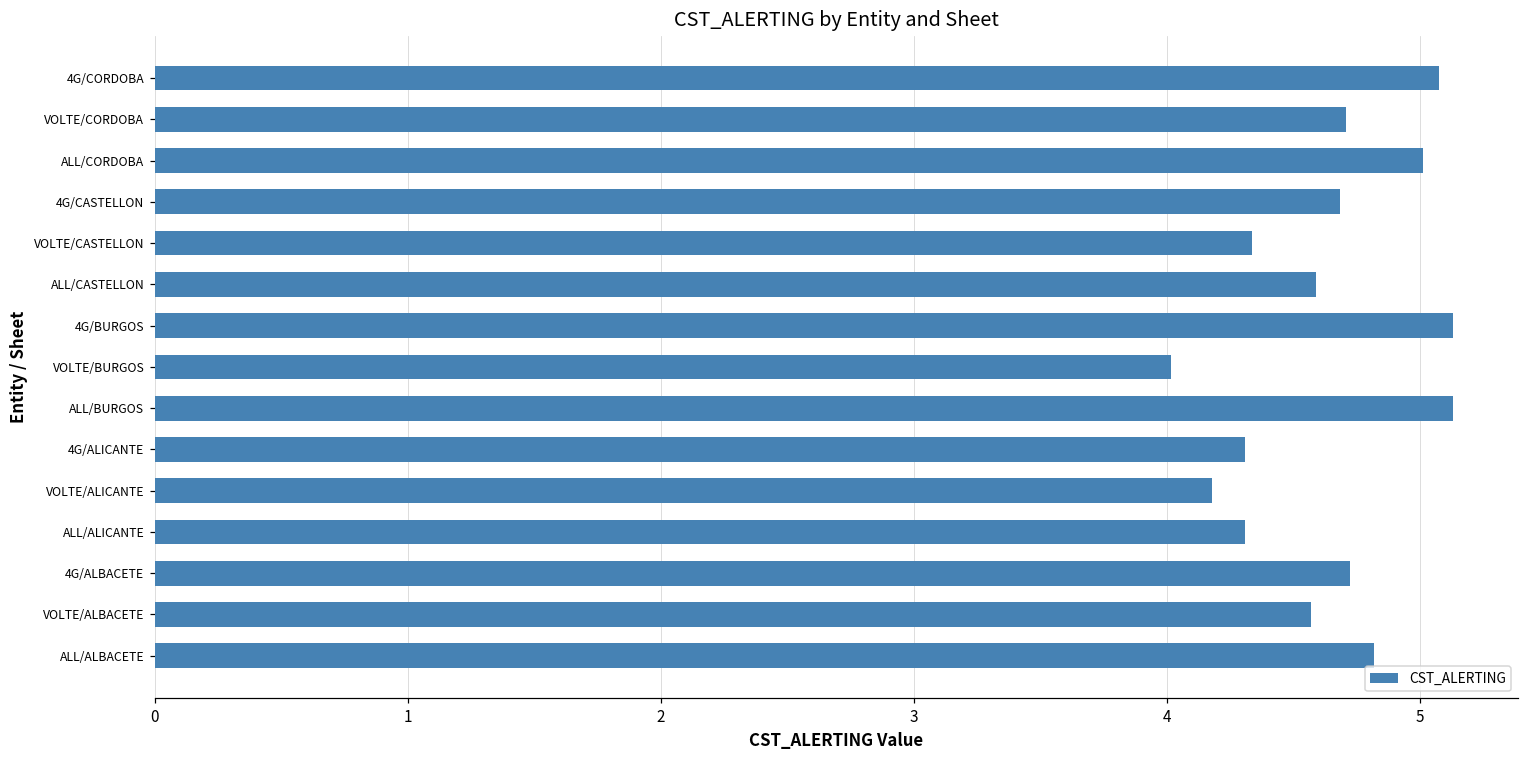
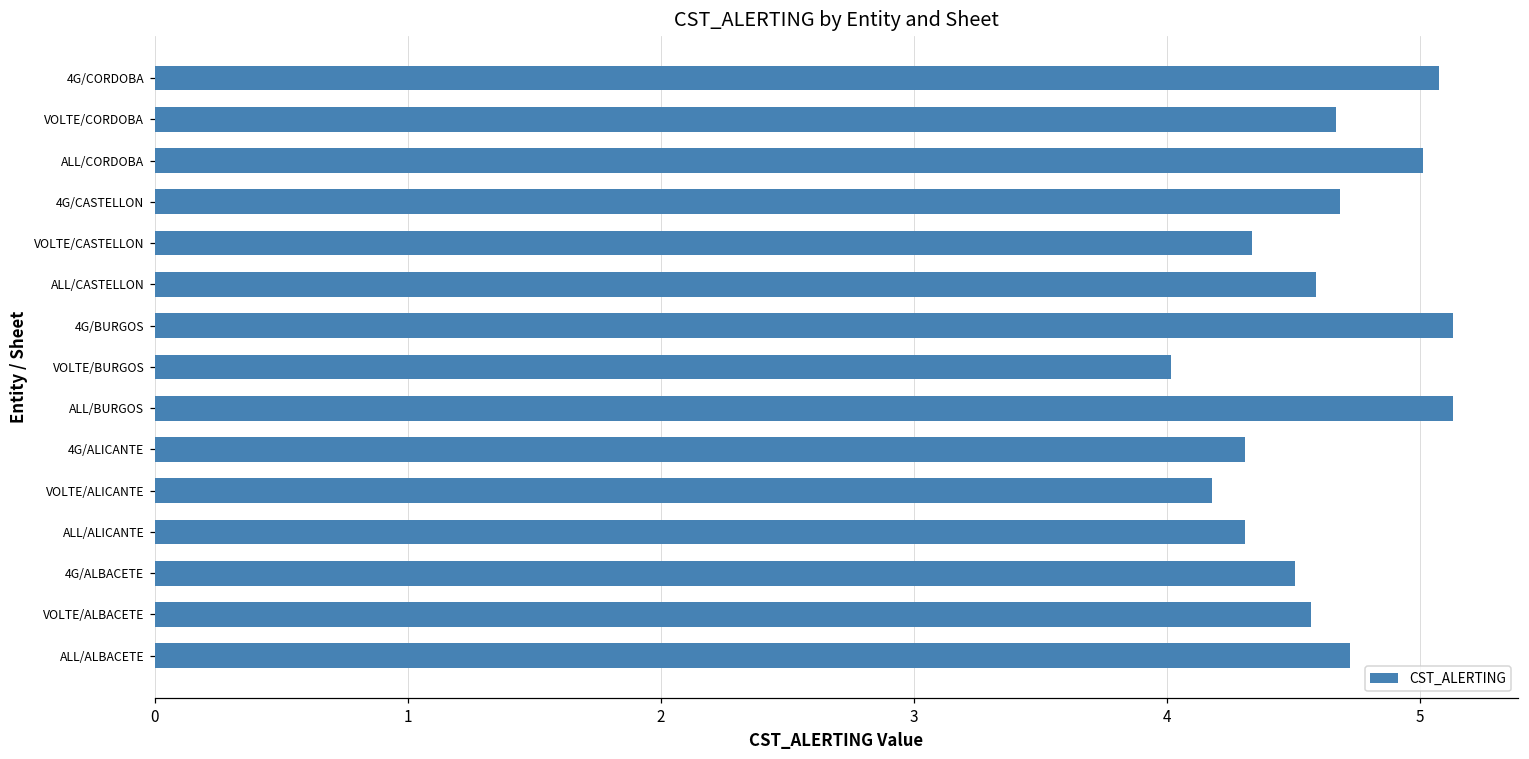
  {
    "4G/CORDOBA": 5.07,
-   "VOLTE/CORDOBA": 4.71,
+   "VOLTE/CORDOBA": 4.67,
    "ALL/CORDOBA": 5.01,
    "4G/CASTELLON": 4.68,
    "VOLTE/CASTELLON": 4.34,
    "ALL/CASTELLON": 4.59,
    "4G/BURGOS": 5.13,
    "VOLTE/BURGOS": 4.01,
    "ALL/BURGOS": 5.13,
    "4G/ALICANTE": 4.31,
    "VOLTE/ALICANTE": 4.18,
    "ALL/ALICANTE": 4.31,
-   "4G/ALBACETE": 4.72,
+   "4G/ALBACETE": 4.51,
    "VOLTE/ALBACETE": 4.57,
-   "ALL/ALBACETE": 4.82
+   "ALL/ALBACETE": 4.72
  }
